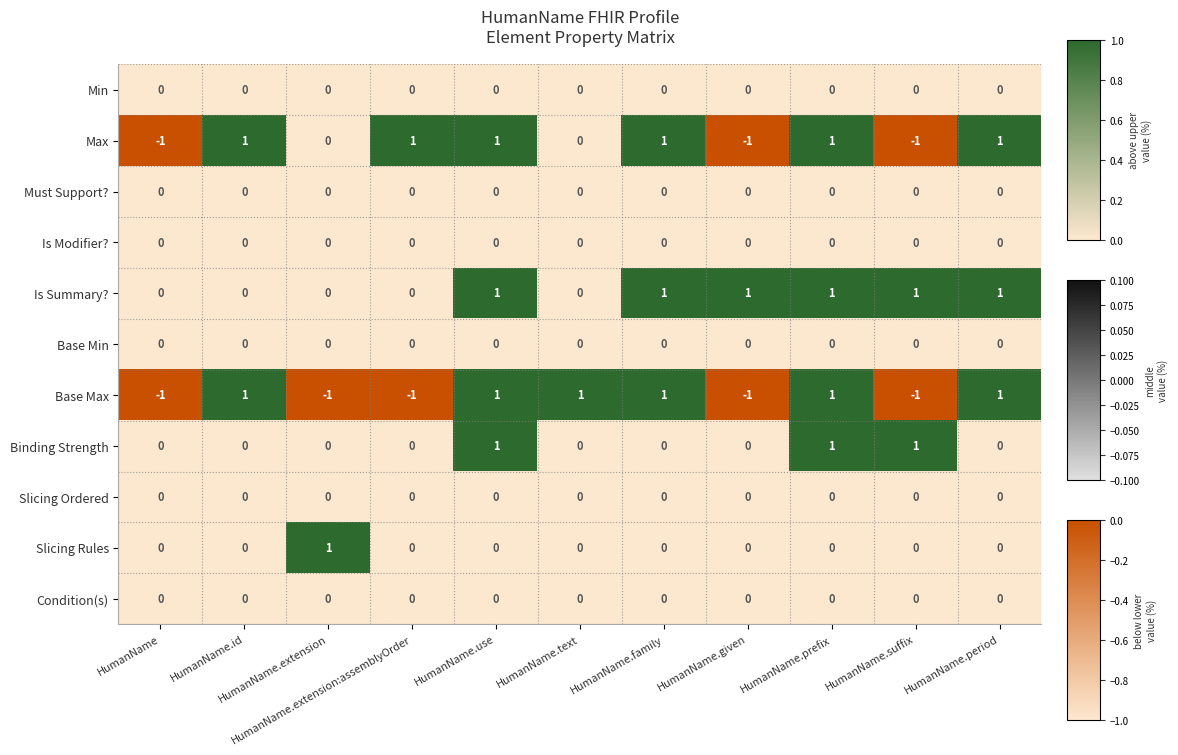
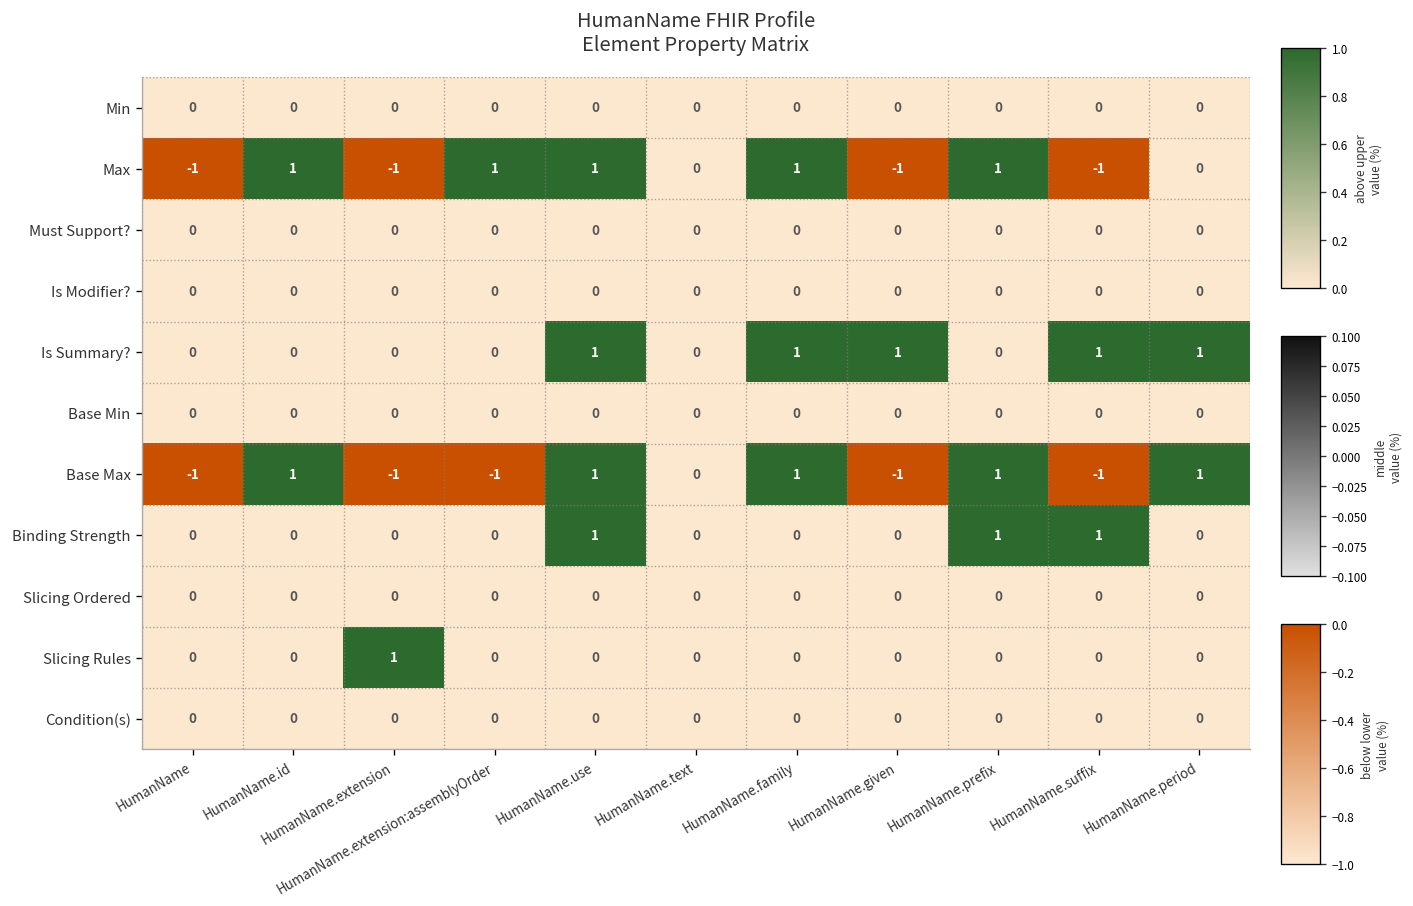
  {
    "Min": {
      "HumanName": 0,
      "HumanName.id": 0,
      "HumanName.extension": 0,
      "HumanName.extension:assemblyOrder": 0,
      "HumanName.use": 0,
      "HumanName.text": 0,
      "HumanName.family": 0,
      "HumanName.given": 0,
      "HumanName.prefix": 0,
      "HumanName.suffix": 0,
      "HumanName.period": 0
    },
    "Max": {
      "HumanName": -1,
      "HumanName.id": 1,
-     "HumanName.extension": 0,
+     "HumanName.extension": -1,
      "HumanName.extension:assemblyOrder": 1,
      "HumanName.use": 1,
      "HumanName.text": 0,
      "HumanName.family": 1,
      "HumanName.given": -1,
      "HumanName.prefix": 1,
      "HumanName.suffix": -1,
-     "HumanName.period": 1
+     "HumanName.period": 0
    },
    "Must Support?": {
      "HumanName": 0,
      "HumanName.id": 0,
      "HumanName.extension": 0,
      "HumanName.extension:assemblyOrder": 0,
      "HumanName.use": 0,
      "HumanName.text": 0,
      "HumanName.family": 0,
      "HumanName.given": 0,
      "HumanName.prefix": 0,
      "HumanName.suffix": 0,
      "HumanName.period": 0
    },
    "Is Modifier?": {
      "HumanName": 0,
      "HumanName.id": 0,
      "HumanName.extension": 0,
      "HumanName.extension:assemblyOrder": 0,
      "HumanName.use": 0,
      "HumanName.text": 0,
      "HumanName.family": 0,
      "HumanName.given": 0,
      "HumanName.prefix": 0,
      "HumanName.suffix": 0,
      "HumanName.period": 0
    },
    "Is Summary?": {
      "HumanName": 0,
      "HumanName.id": 0,
      "HumanName.extension": 0,
      "HumanName.extension:assemblyOrder": 0,
      "HumanName.use": 1,
      "HumanName.text": 0,
      "HumanName.family": 1,
      "HumanName.given": 1,
-     "HumanName.prefix": 1,
+     "HumanName.prefix": 0,
      "HumanName.suffix": 1,
      "HumanName.period": 1
    },
    "Base Min": {
      "HumanName": 0,
      "HumanName.id": 0,
      "HumanName.extension": 0,
      "HumanName.extension:assemblyOrder": 0,
      "HumanName.use": 0,
      "HumanName.text": 0,
      "HumanName.family": 0,
      "HumanName.given": 0,
      "HumanName.prefix": 0,
      "HumanName.suffix": 0,
      "HumanName.period": 0
    },
    "Base Max": {
      "HumanName": -1,
      "HumanName.id": 1,
      "HumanName.extension": -1,
      "HumanName.extension:assemblyOrder": -1,
      "HumanName.use": 1,
-     "HumanName.text": 1,
+     "HumanName.text": 0,
      "HumanName.family": 1,
      "HumanName.given": -1,
      "HumanName.prefix": 1,
      "HumanName.suffix": -1,
      "HumanName.period": 1
    },
    "Binding Strength": {
      "HumanName": 0,
      "HumanName.id": 0,
      "HumanName.extension": 0,
      "HumanName.extension:assemblyOrder": 0,
      "HumanName.use": 1,
      "HumanName.text": 0,
      "HumanName.family": 0,
      "HumanName.given": 0,
      "HumanName.prefix": 1,
      "HumanName.suffix": 1,
      "HumanName.period": 0
    },
    "Slicing Ordered": {
      "HumanName": 0,
      "HumanName.id": 0,
      "HumanName.extension": 0,
      "HumanName.extension:assemblyOrder": 0,
      "HumanName.use": 0,
      "HumanName.text": 0,
      "HumanName.family": 0,
      "HumanName.given": 0,
      "HumanName.prefix": 0,
      "HumanName.suffix": 0,
      "HumanName.period": 0
    },
    "Slicing Rules": {
      "HumanName": 0,
      "HumanName.id": 0,
      "HumanName.extension": 1,
      "HumanName.extension:assemblyOrder": 0,
      "HumanName.use": 0,
      "HumanName.text": 0,
      "HumanName.family": 0,
      "HumanName.given": 0,
      "HumanName.prefix": 0,
      "HumanName.suffix": 0,
      "HumanName.period": 0
    },
    "Condition(s)": {
      "HumanName": 0,
      "HumanName.id": 0,
      "HumanName.extension": 0,
      "HumanName.extension:assemblyOrder": 0,
      "HumanName.use": 0,
      "HumanName.text": 0,
      "HumanName.family": 0,
      "HumanName.given": 0,
      "HumanName.prefix": 0,
      "HumanName.suffix": 0,
      "HumanName.period": 0
    }
  }
